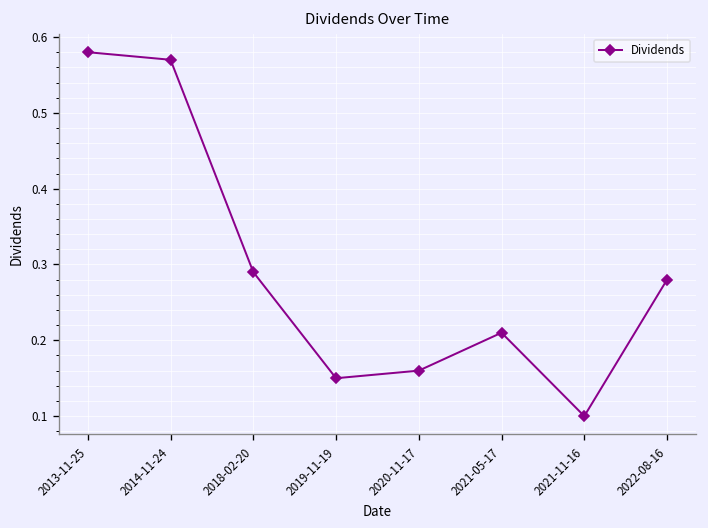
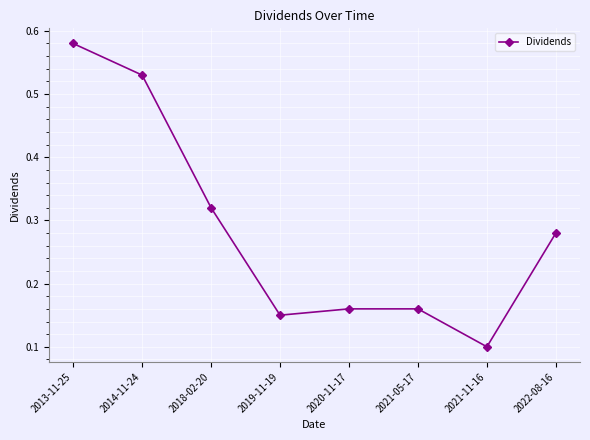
  {
    "2013-11-25": 0.58,
-   "2014-11-24": 0.57,
-   "2018-02-20": 0.29,
+   "2014-11-24": 0.53,
+   "2018-02-20": 0.32,
    "2019-11-19": 0.15,
    "2020-11-17": 0.16,
-   "2021-05-17": 0.21,
+   "2021-05-17": 0.16,
    "2021-11-16": 0.10,
    "2022-08-16": 0.28
  }
